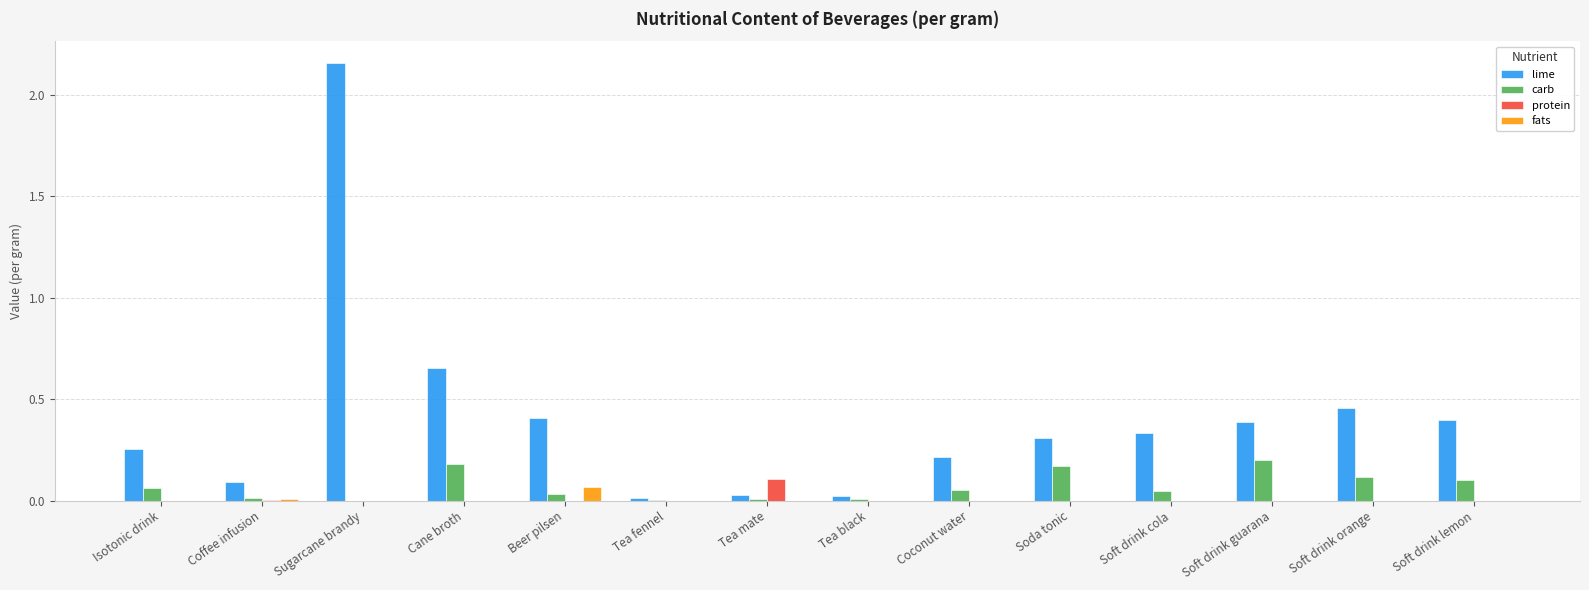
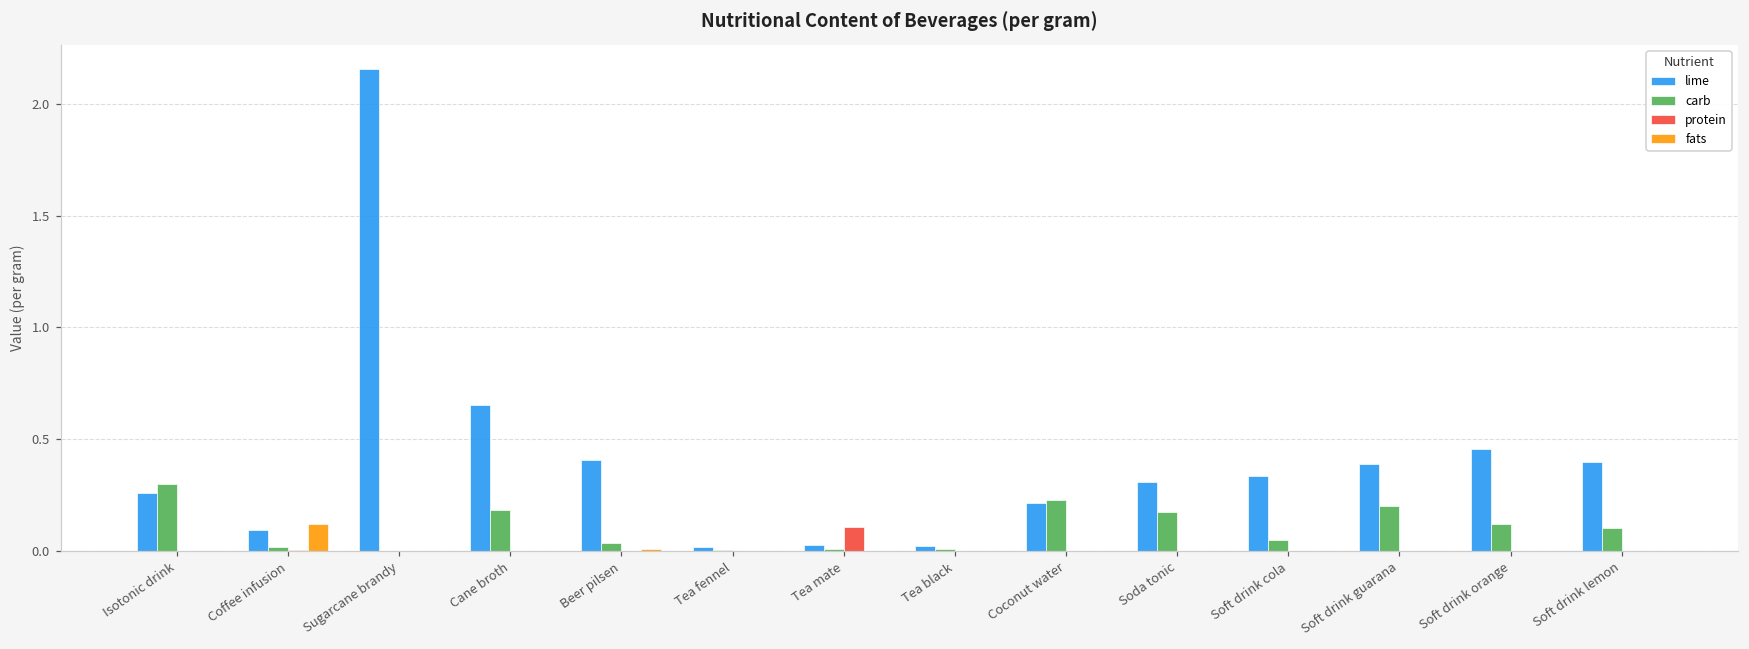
  {
    "lime": {
      "Isotonic drink": 0.26,
      "Coffee infusion": 0.09,
      "Sugarcane brandy": 2.16,
      "Cane broth": 0.65,
      "Beer pilsen": 0.41,
      "Tea fennel": 0.01,
      "Tea mate": 0.03,
      "Tea black": 0.02,
      "Coconut water": 0.22,
      "Soda tonic": 0.31,
      "Soft drink cola": 0.34,
      "Soft drink guarana": 0.39,
      "Soft drink orange": 0.46,
      "Soft drink lemon": 0.40
    },
    "carb": {
-     "Isotonic drink": 0.06,
+     "Isotonic drink": 0.30,
      "Coffee infusion": 0.01,
      "Sugarcane brandy": 0.00,
      "Cane broth": 0.18,
      "Beer pilsen": 0.03,
-     "Coconut water": 0.05,
+     "Coconut water": 0.23,
      "Soda tonic": 0.17,
      "Soft drink cola": 0.05,
      "Soft drink guarana": 0.20,
      "Soft drink orange": 0.12,
      "Soft drink lemon": 0.10
    },
    "protein": {
      "Isotonic drink": 0.00,
      "Sugarcane brandy": 0.00,
      "Cane broth": 0.00,
      "Beer pilsen": 0.00,
      "Tea fennel": 0.00,
      "Tea mate": 0.10,
      "Tea black": 0.00,
      "Coconut water": 0.00,
      "Soda tonic": 0.00,
      "Soft drink cola": 0.00,
      "Soft drink guarana": 0.00,
      "Soft drink orange": 0.00,
      "Soft drink lemon": 0.00
    },
    "fats": {
      "Isotonic drink": 0.00,
-     "Coffee infusion": 0.01,
+     "Coffee infusion": 0.12,
      "Sugarcane brandy": 0.00,
      "Cane broth": 0.00,
-     "Beer pilsen": 0.07,
+     "Beer pilsen": 0.01,
      "Tea fennel": 0.00,
      "Tea mate": 0.00,
      "Tea black": 0.00,
      "Coconut water": 0.00,
      "Soda tonic": 0.00,
      "Soft drink cola": 0.00,
      "Soft drink guarana": 0.00,
      "Soft drink orange": 0.00,
      "Soft drink lemon": 0.00
    }
  }
